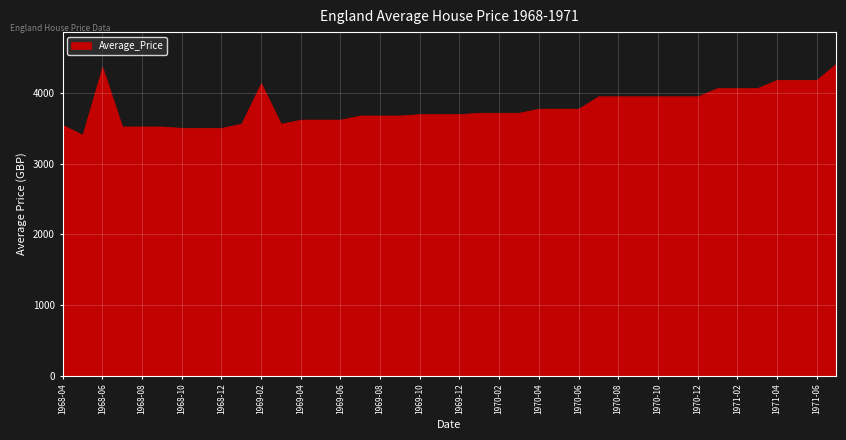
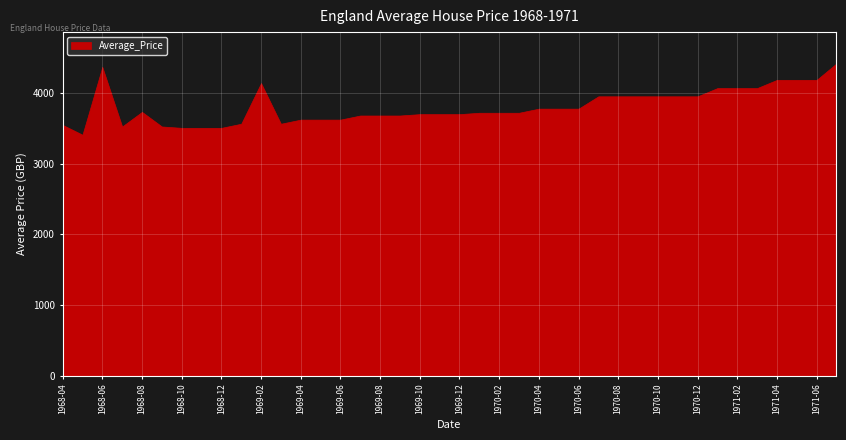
  {
    "1968-04": 3500,
    "1968-06": 4400,
-   "1968-08": 3500,
+   "1968-08": 3700,
    "1968-10": 3500,
    "1968-12": 3500,
    "1969-02": 4100,
    "1969-04": 3600,
    "1969-06": 3600,
    "1969-08": 3700,
    "1969-10": 3700,
    "1969-12": 3700,
    "1970-02": 3700,
    "1970-04": 3800,
    "1970-06": 3800,
    "1970-08": 4000,
    "1970-10": 4000,
    "1970-12": 4000,
    "1971-02": 4100,
    "1971-04": 4200,
    "1971-06": 4200
  }
